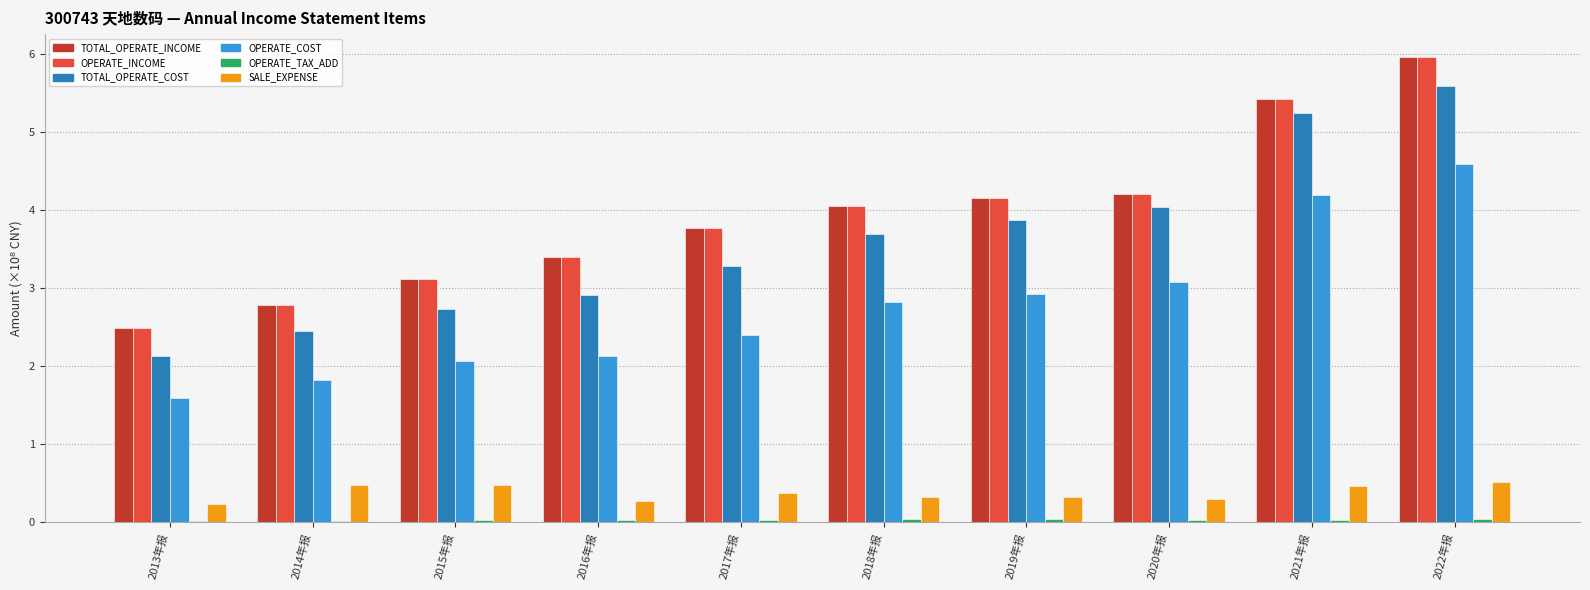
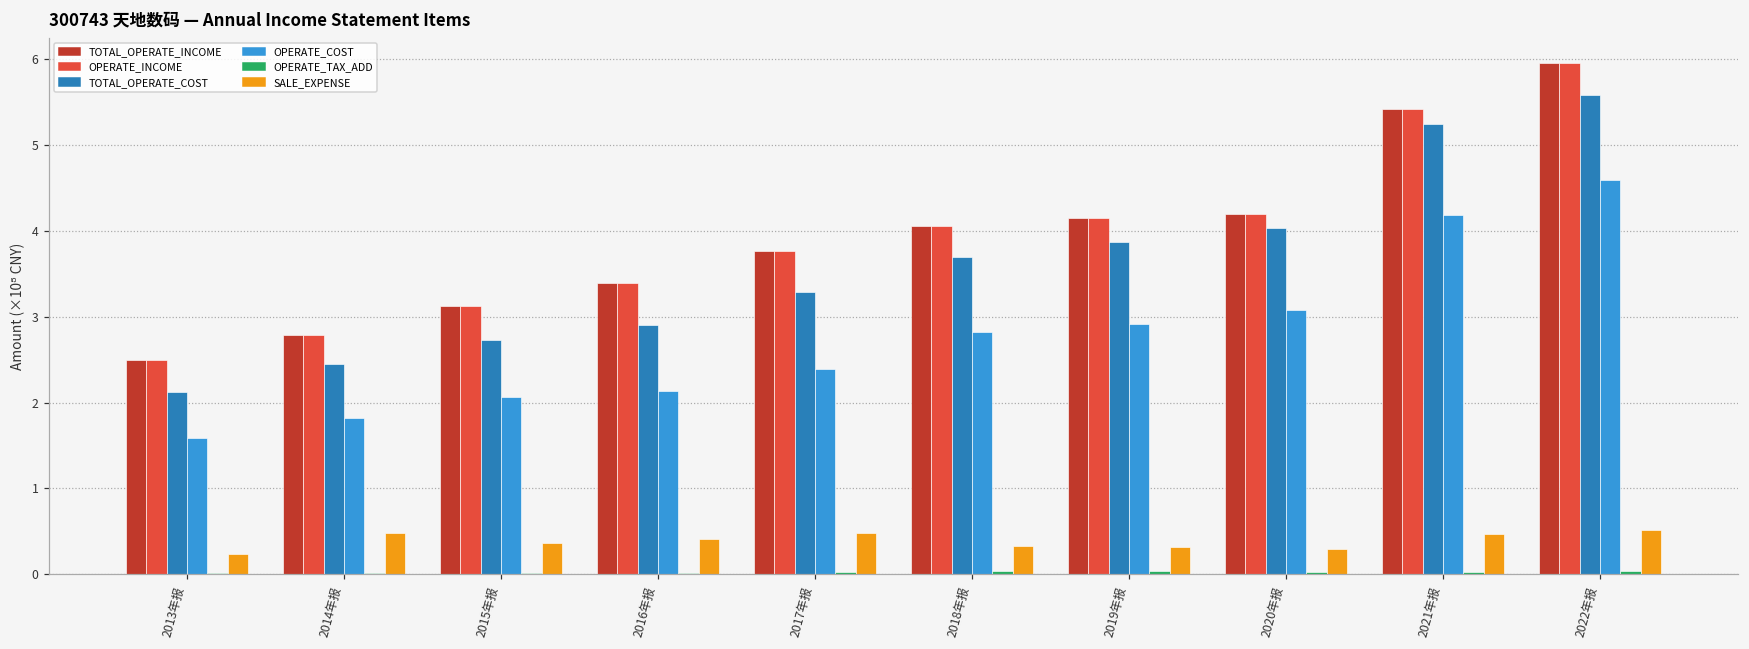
  {
    "OPERATE_TAX_ADD": {
      "2018年报": 0.0,
      "2019年报": 0.0,
      "2022年报": 0.0
    },
    "SALE_EXPENSE": {
      "2013年报": 0.2,
      "2014年报": 0.5,
-     "2015年报": 0.5,
-     "2016年报": 0.3,
-     "2017年报": 0.4,
+     "2015年报": 0.4,
+     "2016年报": 0.4,
+     "2017年报": 0.5,
      "2018年报": 0.3,
      "2019年报": 0.3,
      "2020年报": 0.3,
      "2021年报": 0.5,
      "2022年报": 0.5
    }
  }
